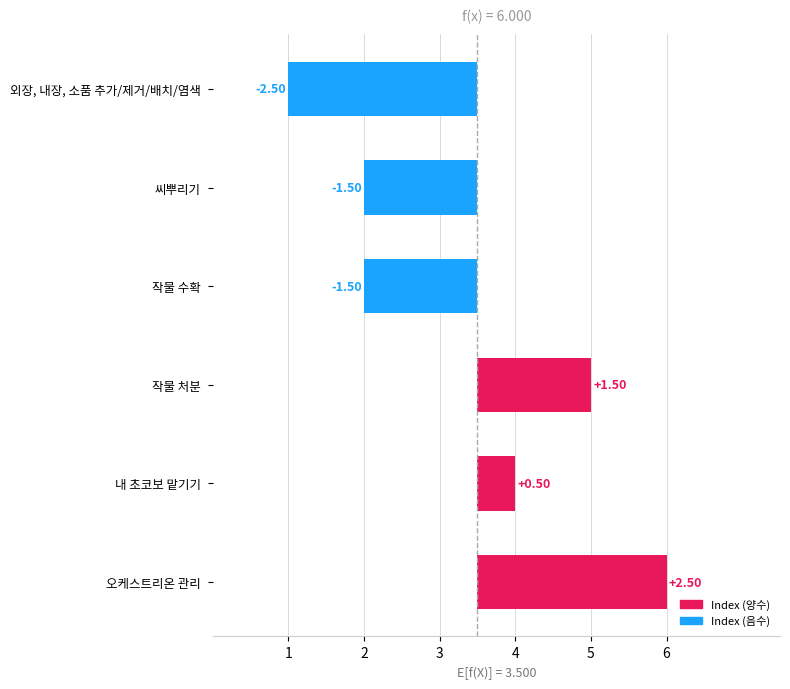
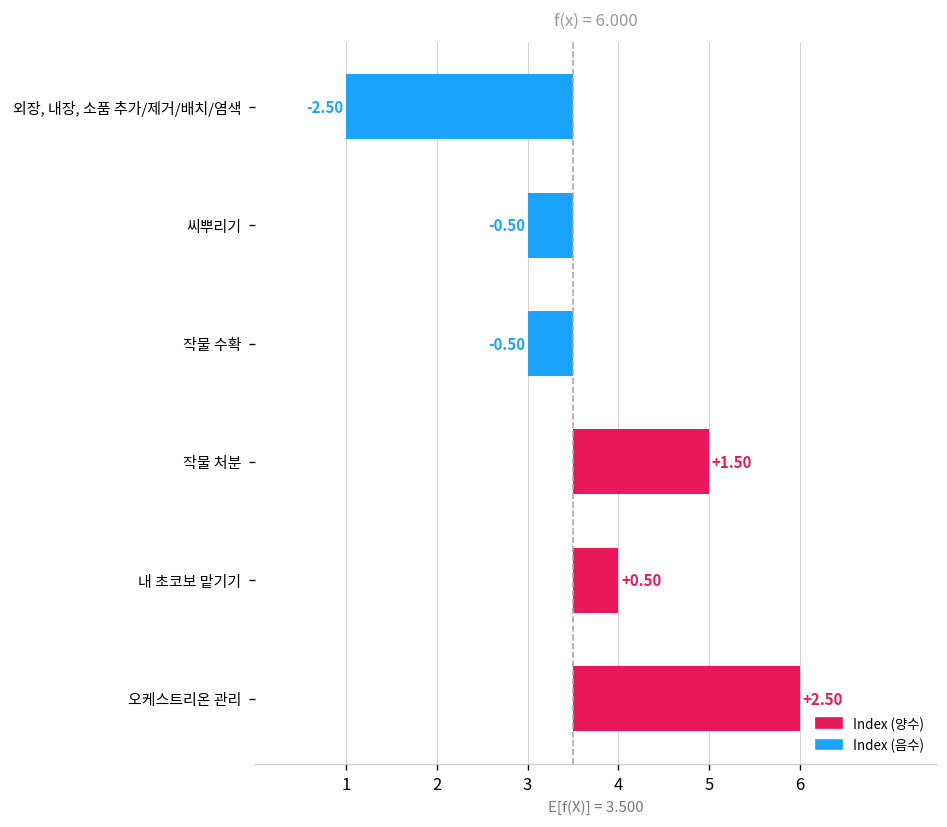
  {
    "외장, 내장, 소품 추가/제거/배치/염색": "-2.50",
-   "씨뿌리기": "-1.50",
-   "작물 수확": "-1.50",
+   "씨뿌리기": "-0.50",
+   "작물 수확": "-0.50",
    "작물 처분": "+1.50",
    "내 초코보 맡기기": "+0.50",
    "오케스트리온 관리": "+2.50"
  }
